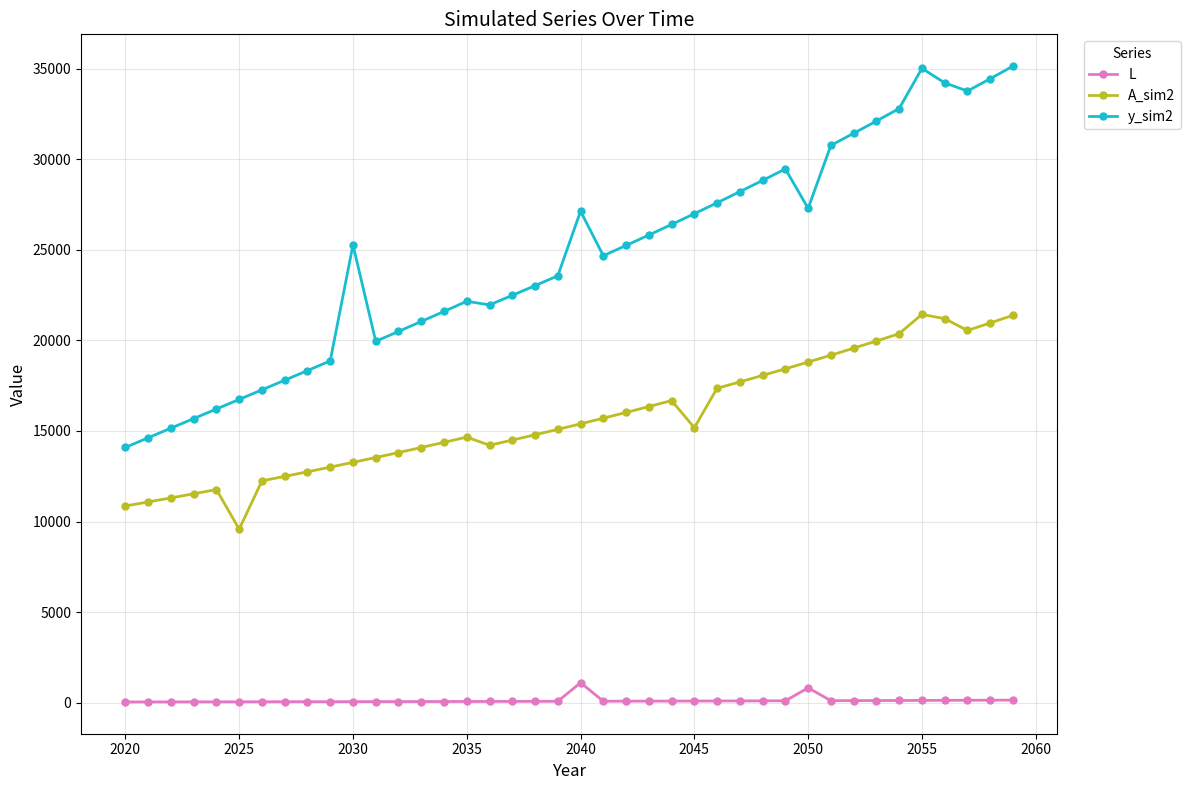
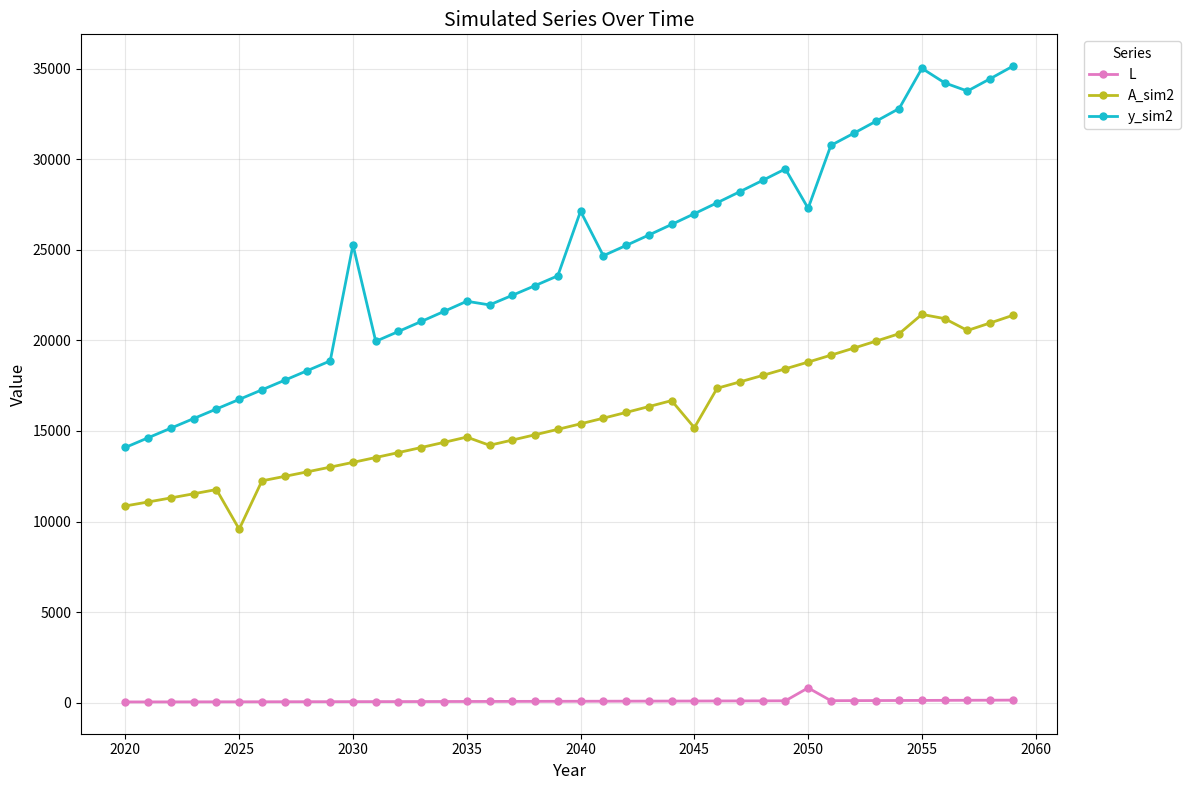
  {
    "L": {
      "2020": 0,
      "2025": 100,
      "2030": 100,
      "2035": 100,
-     "2040": 1100,
+     "2040": 100,
      "2045": 100,
      "2050": 800,
      "2055": 100
    },
    "A_sim2": {
      "2020": 10900,
      "2025": 9600,
      "2030": 13300,
      "2035": 14700,
      "2040": 15400,
      "2045": 15200,
      "2050": 18800,
      "2055": 21400
    },
    "y_sim2": {
      "2020": 14100,
      "2025": 16700,
      "2030": 25300,
      "2035": 22200,
      "2040": 27100,
      "2045": 27000,
      "2050": 27300,
      "2055": 35000
    }
  }
